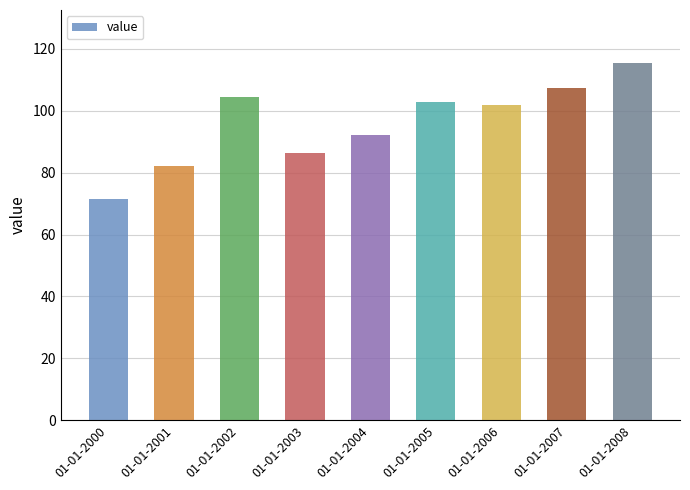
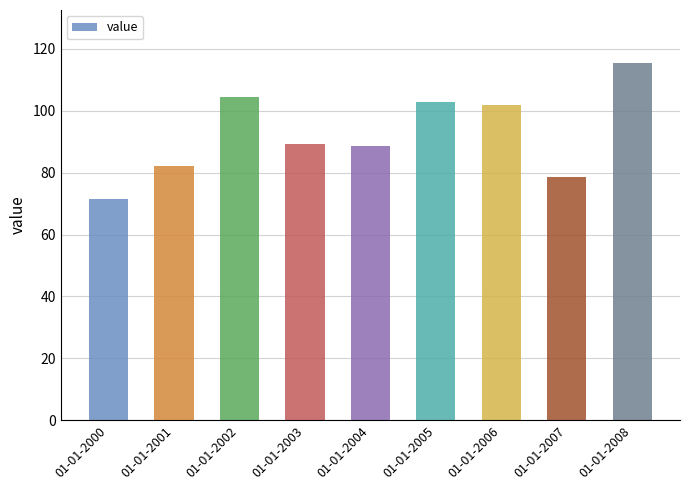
  {
    "01-01-2000": 71,
    "01-01-2001": 82,
    "01-01-2002": 104,
-   "01-01-2003": 86,
-   "01-01-2004": 92,
+   "01-01-2003": 89,
+   "01-01-2004": 89,
    "01-01-2005": 103,
    "01-01-2006": 102,
-   "01-01-2007": 108,
+   "01-01-2007": 79,
    "01-01-2008": 115
  }
